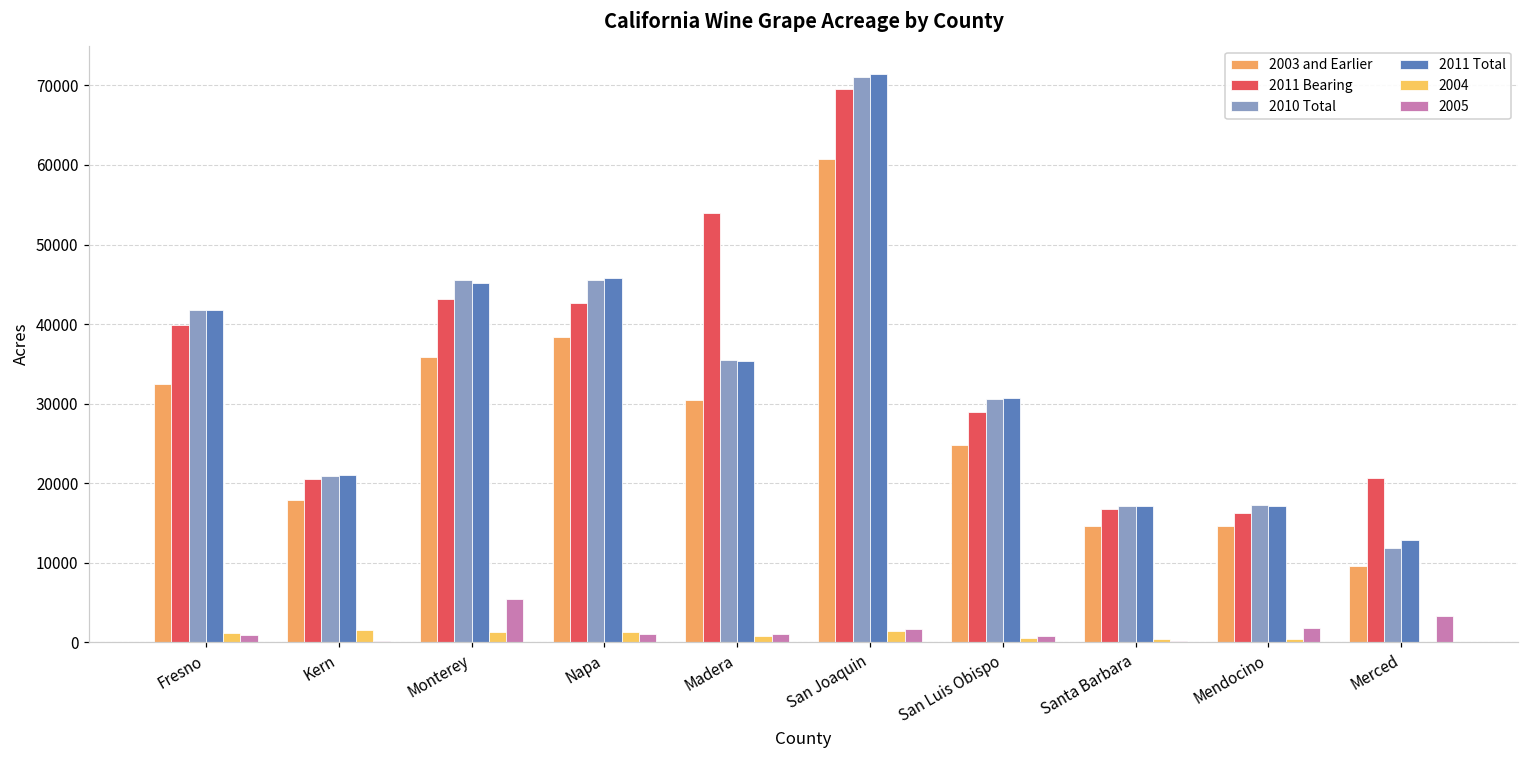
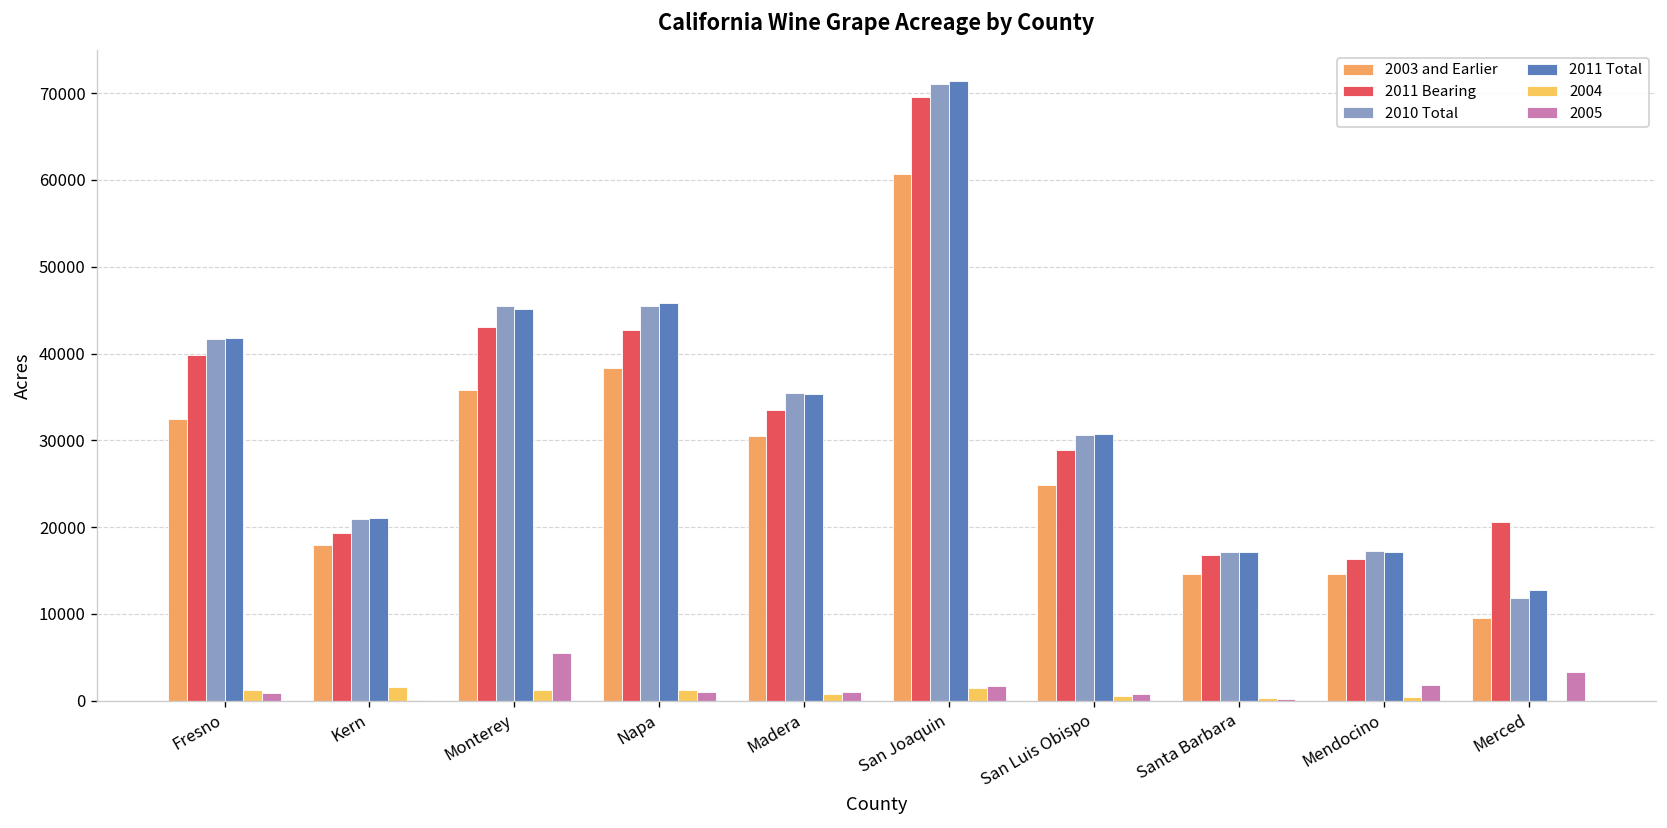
  {
    "2011 Bearing": {
      "Fresno": 40000,
-     "Kern": 21000,
+     "Kern": 19000,
      "Monterey": 43000,
      "Napa": 43000,
-     "Madera": 54000,
+     "Madera": 34000,
      "San Joaquin": 70000,
      "San Luis Obispo": 29000,
      "Santa Barbara": 17000,
      "Mendocino": 16000,
      "Merced": 21000
    },
    "2005": {
      "Fresno": 1000,
      "Monterey": 5000,
      "Napa": 1000,
      "Madera": 1000,
      "San Joaquin": 2000,
      "San Luis Obispo": 1000,
      "Mendocino": 2000,
      "Merced": 3000
    }
  }
